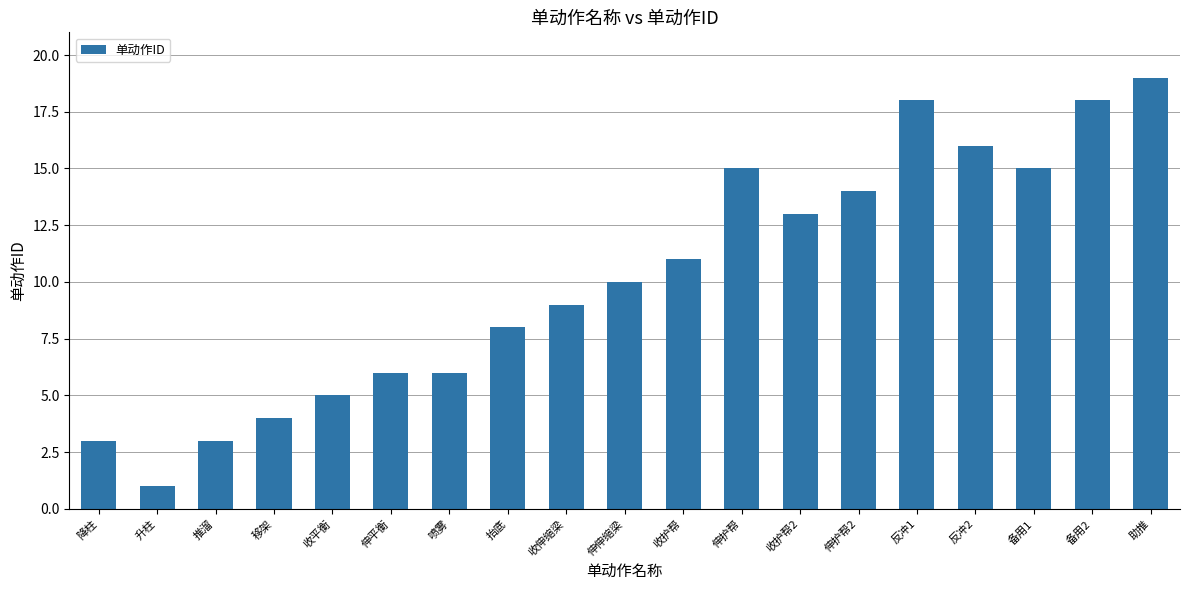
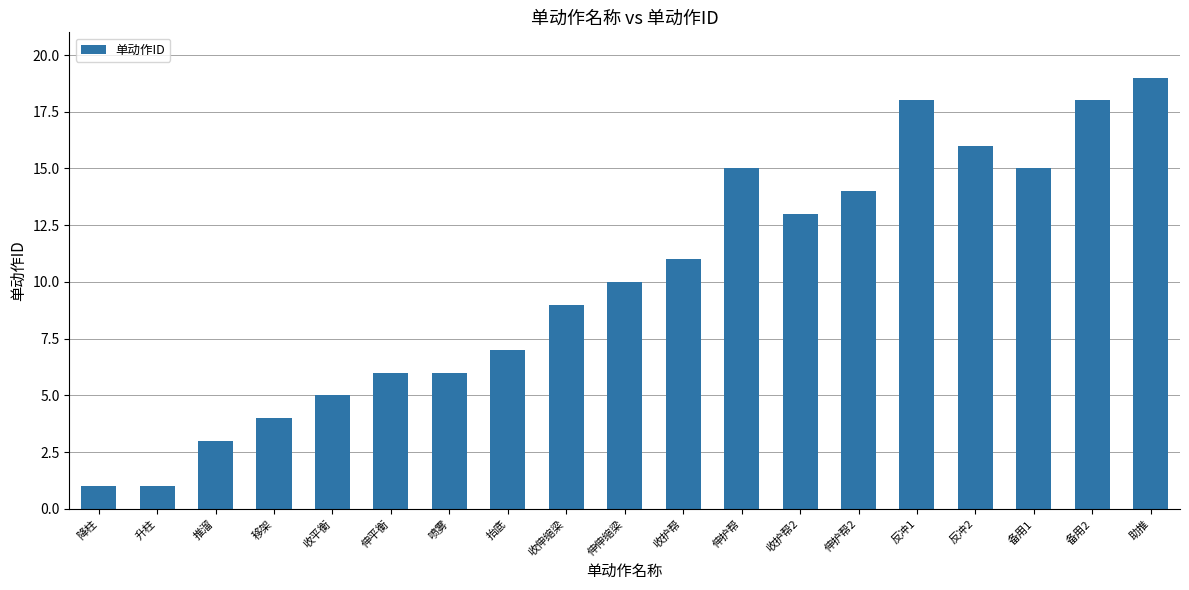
  {
-   "降柱": 3,
+   "降柱": 1,
    "升柱": 1,
    "推溜": 3,
    "移架": 4,
    "收平衡": 5,
    "伸平衡": 6,
    "喷雾": 6,
-   "抬底": 8,
+   "抬底": 7,
    "收伸缩梁": 9,
    "伸伸缩梁": 10,
    "收护帮": 11,
    "伸护帮": 15,
    "收护帮2": 13,
    "伸护帮2": 14,
    "反冲1": 18,
    "反冲2": 16,
    "备用1": 15,
    "备用2": 18,
    "助推": 19
  }
